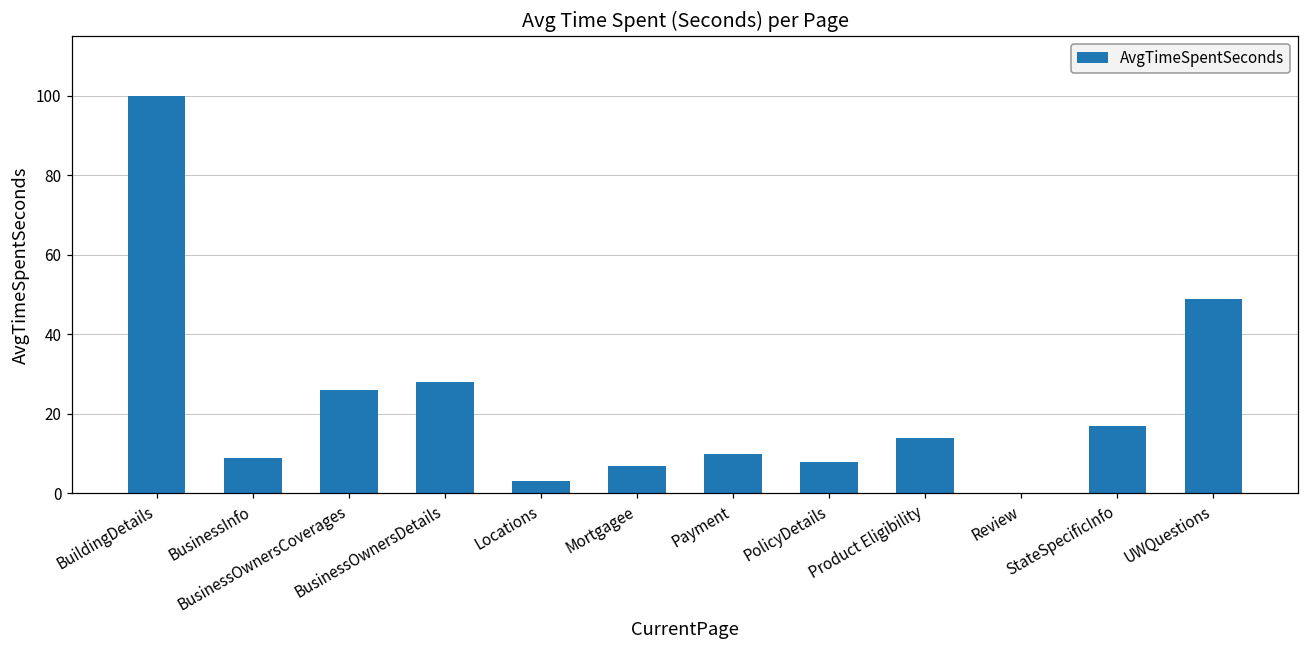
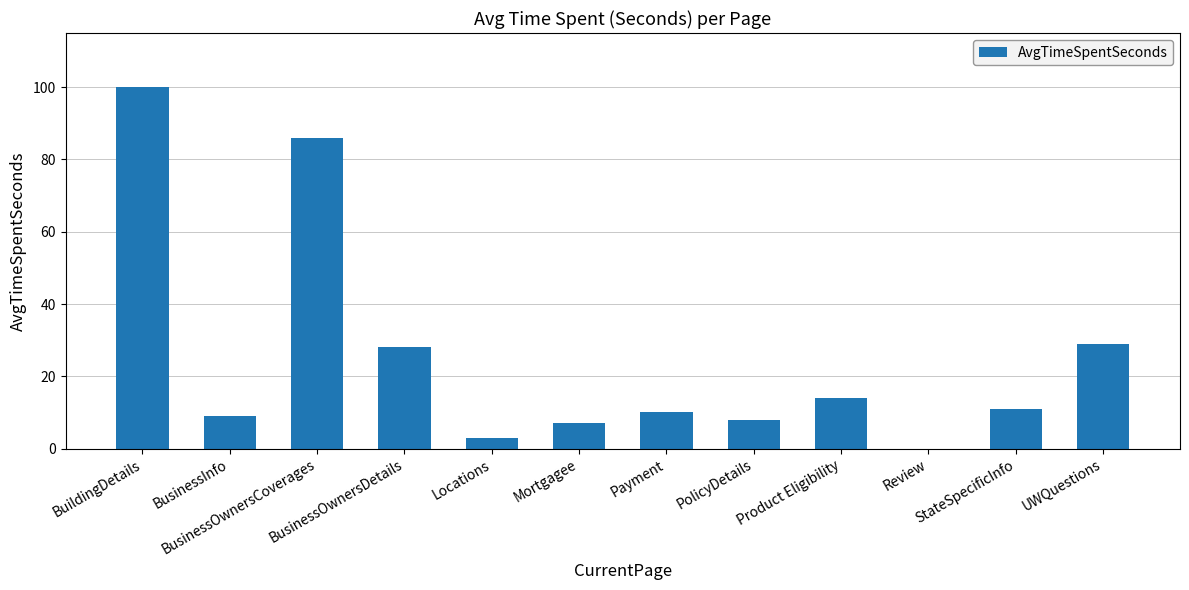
  {
    "BuildingDetails": 100,
    "BusinessInfo": 9,
-   "BusinessOwnersCoverages": 26,
+   "BusinessOwnersCoverages": 86,
    "BusinessOwnersDetails": 28,
    "Locations": 3,
    "Mortgagee": 7,
    "Payment": 10,
    "PolicyDetails": 8,
    "Product Eligibility": 14,
    "Review": 0,
-   "StateSpecificInfo": 17,
-   "UWQuestions": 49
+   "StateSpecificInfo": 11,
+   "UWQuestions": 29
  }
